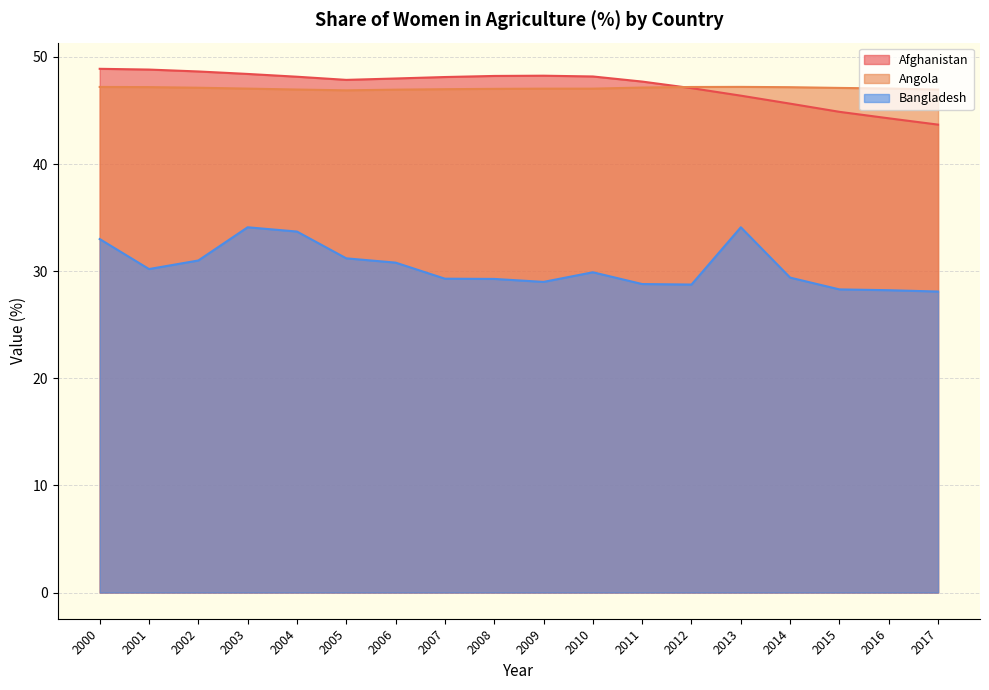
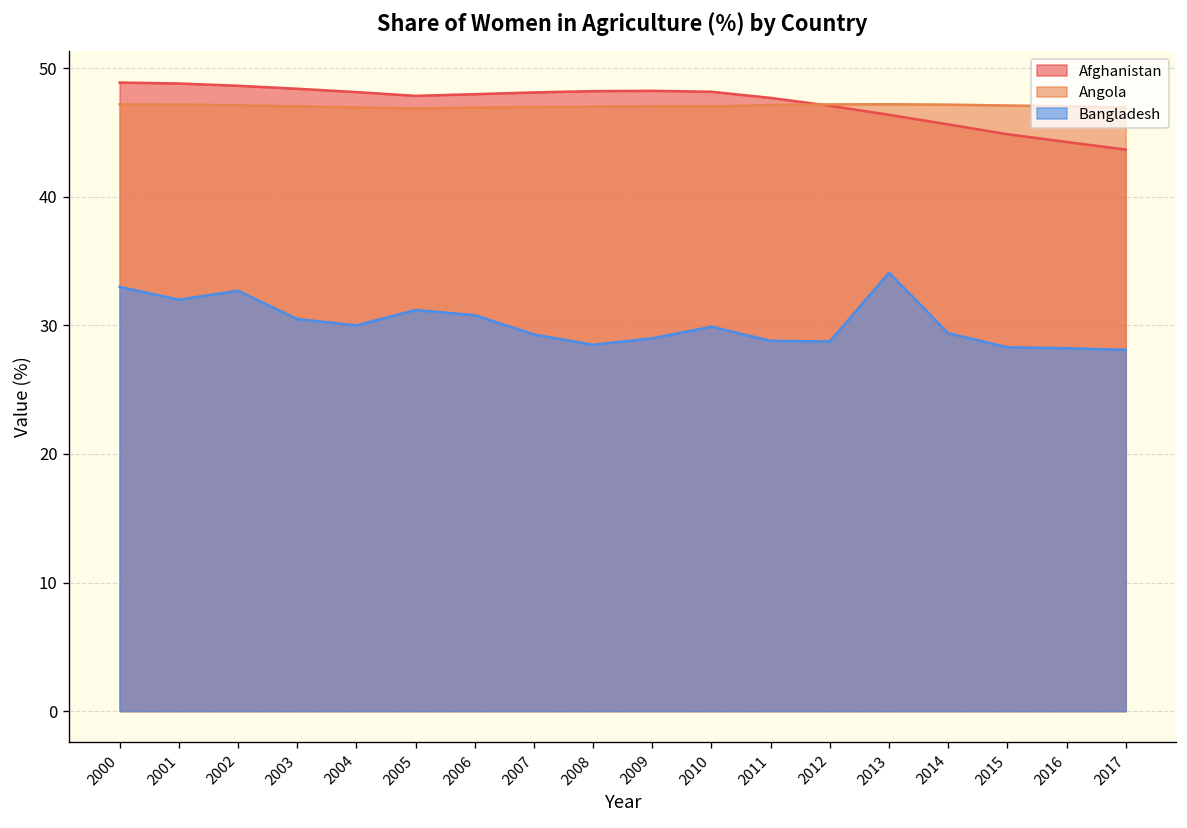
  {
    "Bangladesh": {
      "2000": 33.0,
-     "2001": 30.2,
-     "2002": 31.0,
-     "2003": 34.1,
-     "2004": 33.7,
+     "2001": 32.0,
+     "2002": 32.7,
+     "2003": 30.5,
+     "2004": 30.0,
      "2005": 31.2,
      "2006": 30.8,
      "2007": 29.3,
-     "2008": 29.3,
+     "2008": 28.5,
      "2009": 29.0,
      "2010": 29.9,
      "2011": 28.8,
      "2012": 28.8,
      "2013": 34.1,
      "2014": 29.4,
      "2015": 28.3,
      "2016": 28.2,
      "2017": 28.1
    }
  }
